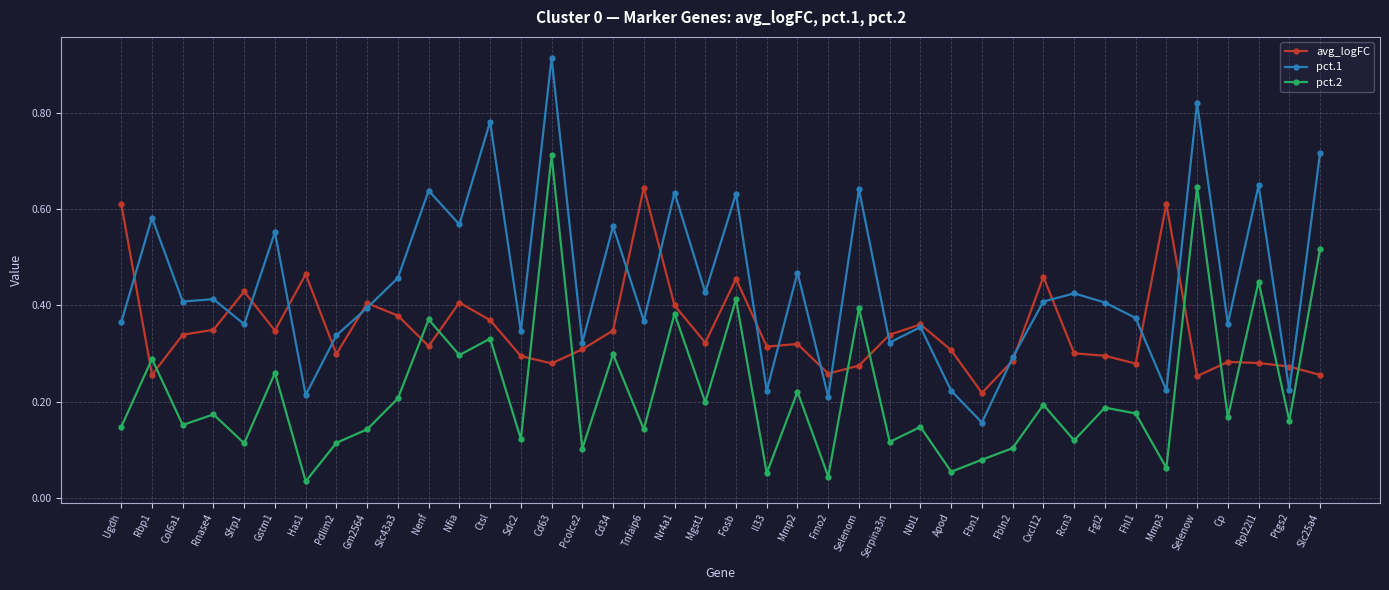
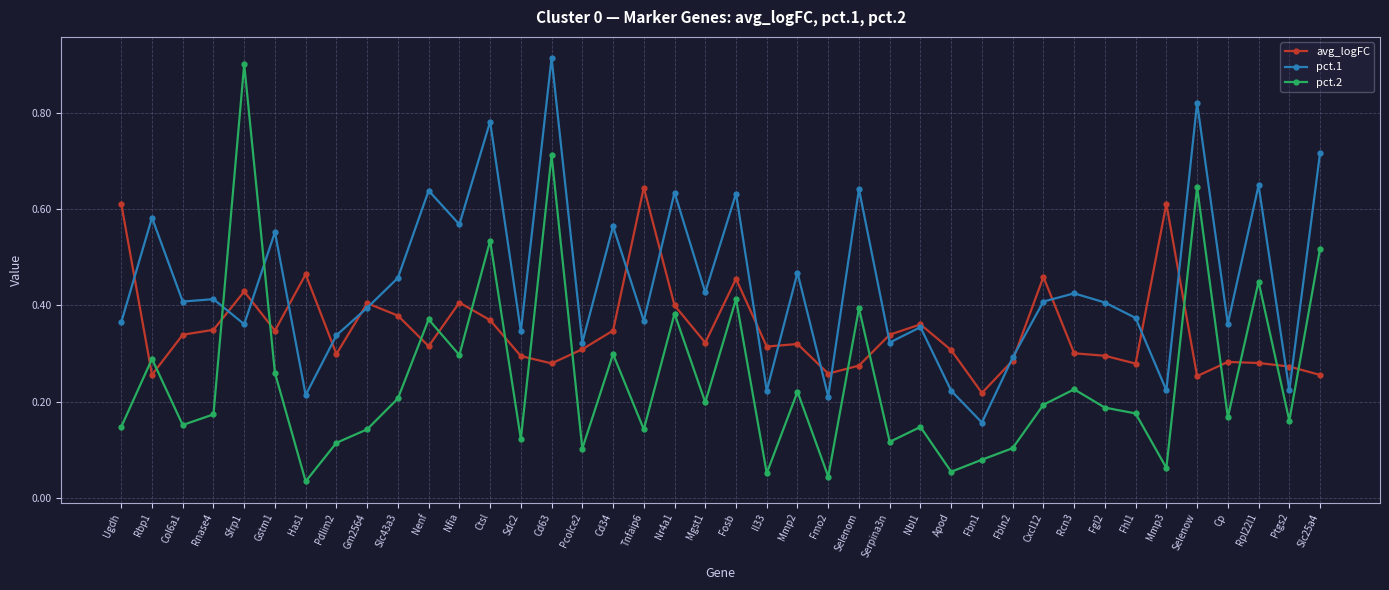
  {
    "avg_logFC": {
      "Ugdh": 0.61,
      "Rbp1": 0.26,
      "Col6a1": 0.34,
      "Rnase4": 0.35,
      "Sfrp1": 0.43,
      "Gstm1": 0.35,
      "Has1": 0.46,
      "Pdlim2": 0.30,
      "Gm2564": 0.40,
      "Slc43a3": 0.38,
      "Nenf": 0.32,
      "Nfia": 0.41,
      "Ctsl": 0.37,
      "Sdc2": 0.30,
      "Cd63": 0.28,
      "Pcolce2": 0.31,
      "Cd34": 0.35,
      "Tnfaip6": 0.64,
      "Nr4a1": 0.40,
      "Mgst1": 0.32,
      "Fosb": 0.46,
      "Il33": 0.31,
      "Mmp2": 0.32,
      "Fmo2": 0.26,
      "Selenom": 0.28,
      "Serpina3n": 0.34,
      "Nbl1": 0.36,
      "Apod": 0.31,
      "Fbn1": 0.22,
      "Fbln2": 0.29,
      "Cxcl12": 0.46,
      "Rcn3": 0.30,
      "Fgl2": 0.30,
      "Fhl1": 0.28,
      "Mmp3": 0.61,
      "Selenow": 0.25,
      "Cp": 0.28,
      "Rpl22l1": 0.28,
      "Ptgs2": 0.27,
      "Slc25a4": 0.26
    },
    "pct.1": {
      "Ugdh": 0.37,
      "Rbp1": 0.58,
      "Col6a1": 0.41,
      "Rnase4": 0.41,
      "Sfrp1": 0.36,
      "Gstm1": 0.55,
      "Has1": 0.21,
      "Pdlim2": 0.34,
      "Gm2564": 0.40,
      "Slc43a3": 0.46,
      "Nenf": 0.64,
      "Nfia": 0.57,
      "Ctsl": 0.78,
      "Sdc2": 0.35,
      "Cd63": 0.91,
      "Pcolce2": 0.32,
      "Cd34": 0.56,
      "Tnfaip6": 0.37,
      "Nr4a1": 0.63,
      "Mgst1": 0.43,
      "Fosb": 0.63,
      "Il33": 0.22,
      "Mmp2": 0.47,
      "Fmo2": 0.21,
      "Selenom": 0.64,
      "Serpina3n": 0.32,
      "Nbl1": 0.36,
      "Apod": 0.22,
      "Fbn1": 0.16,
      "Fbln2": 0.29,
      "Cxcl12": 0.41,
      "Rcn3": 0.43,
      "Fgl2": 0.41,
      "Fhl1": 0.37,
      "Mmp3": 0.22,
      "Selenow": 0.82,
      "Cp": 0.36,
      "Rpl22l1": 0.65,
      "Ptgs2": 0.22,
      "Slc25a4": 0.72
    },
    "pct.2": {
      "Ugdh": 0.15,
      "Rbp1": 0.29,
      "Col6a1": 0.15,
      "Rnase4": 0.17,
-     "Sfrp1": 0.11,
+     "Sfrp1": 0.90,
      "Gstm1": 0.26,
      "Has1": 0.04,
      "Pdlim2": 0.12,
      "Gm2564": 0.14,
      "Slc43a3": 0.21,
      "Nenf": 0.37,
      "Nfia": 0.30,
-     "Ctsl": 0.33,
+     "Ctsl": 0.53,
      "Sdc2": 0.12,
      "Cd63": 0.71,
      "Pcolce2": 0.10,
      "Cd34": 0.30,
      "Tnfaip6": 0.14,
      "Nr4a1": 0.38,
      "Mgst1": 0.20,
      "Fosb": 0.41,
      "Il33": 0.05,
      "Mmp2": 0.22,
      "Fmo2": 0.05,
      "Selenom": 0.39,
      "Serpina3n": 0.12,
      "Nbl1": 0.15,
      "Apod": 0.06,
      "Fbn1": 0.08,
      "Fbln2": 0.10,
      "Cxcl12": 0.19,
-     "Rcn3": 0.12,
+     "Rcn3": 0.23,
      "Fgl2": 0.19,
      "Fhl1": 0.18,
      "Mmp3": 0.06,
      "Selenow": 0.65,
      "Cp": 0.17,
      "Rpl22l1": 0.45,
      "Ptgs2": 0.16,
      "Slc25a4": 0.52
    }
  }
